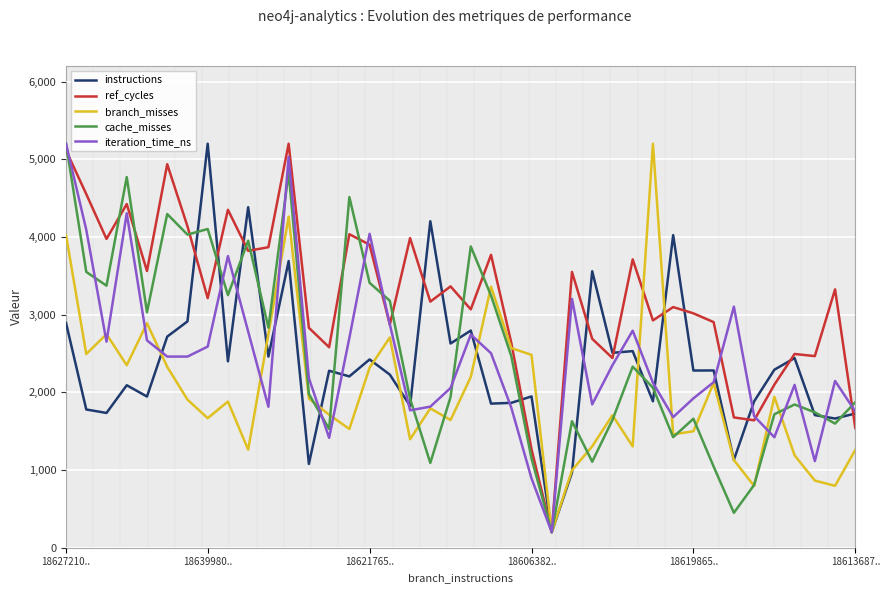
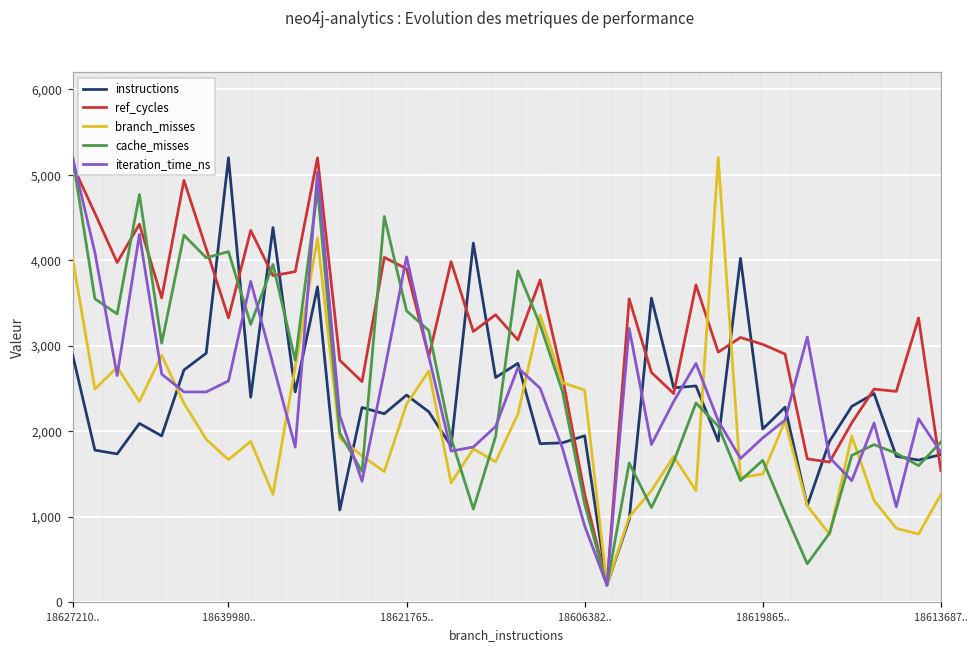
  {
    "instructions": {
      "18627210..": "2,900",
      "18639980..": "5,200",
      "18621765..": "2,400",
      "18606382..": "1,900",
-     "18619865..": "2,300"
+     "18619865..": "2,000"
    },
    "ref_cycles": {
      "18627210..": "5,100",
-     "18639980..": "3,200",
+     "18639980..": "3,300",
      "18621765..": "3,900",
      "18606382..": "1,300",
      "18619865..": "3,000",
      "18613687..": "1,500"
    },
    "branch_misses": {
      "18627210..": "4,000",
      "18639980..": "1,700",
      "18621765..": "2,300",
      "18606382..": "2,500",
      "18619865..": "1,500",
      "18613687..": "1,300"
    },
    "cache_misses": {
      "18639980..": "4,100",
      "18621765..": "3,400",
      "18606382..": "1,100",
      "18619865..": "1,700",
      "18613687..": "1,900"
    },
    "iteration_time_ns": {
      "18639980..": "2,600",
      "18621765..": "4,000",
      "18606382..": "900",
      "18619865..": "1,900"
    }
  }
